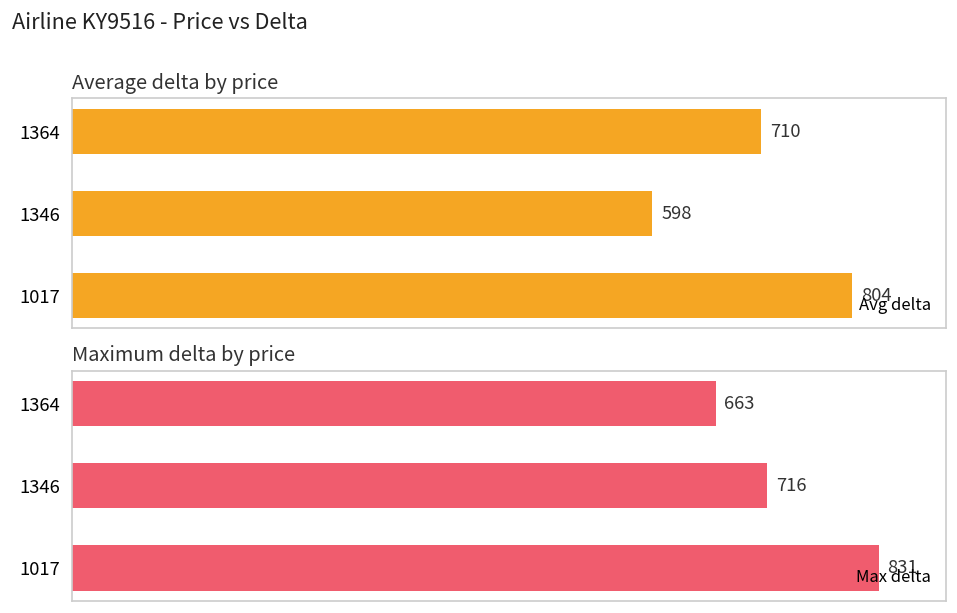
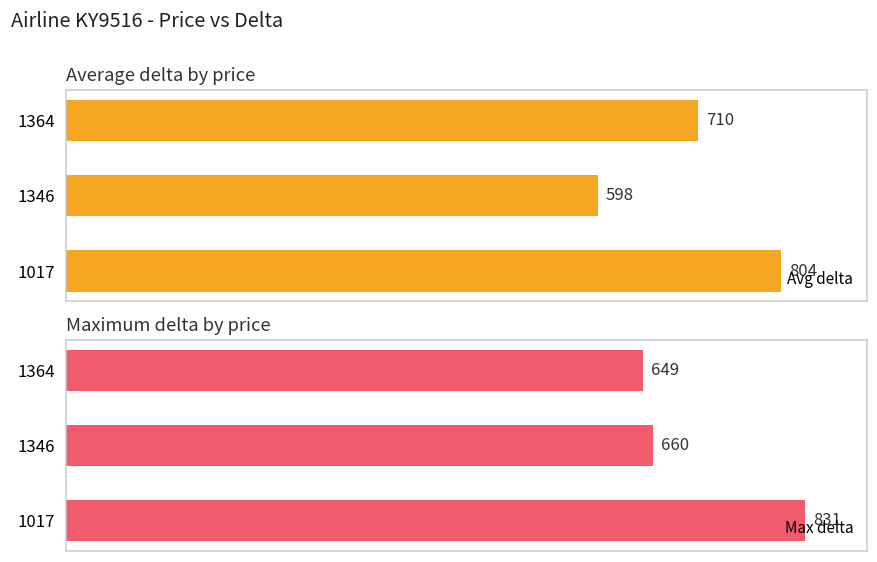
  {
    "Average delta by price": {
      "1364": 710,
      "1346": 598,
      "1017": 804
    },
    "Maximum delta by price": {
-     "1364": 663,
-     "1346": 716,
+     "1364": 649,
+     "1346": 660,
      "1017": 831
    }
  }
